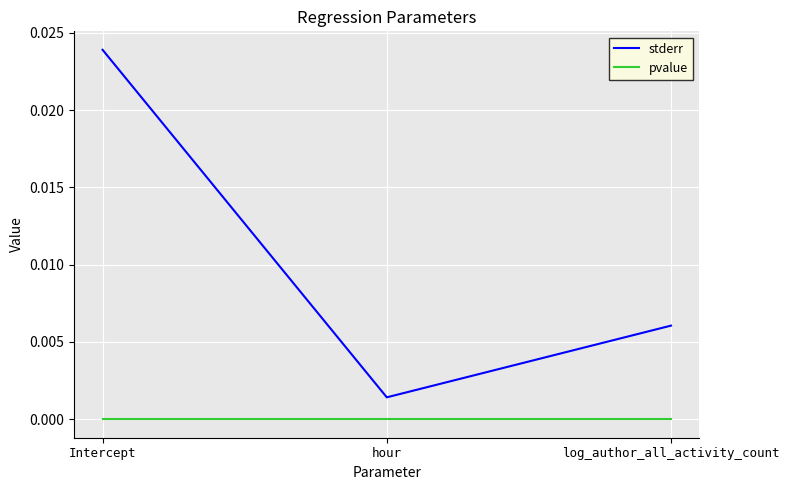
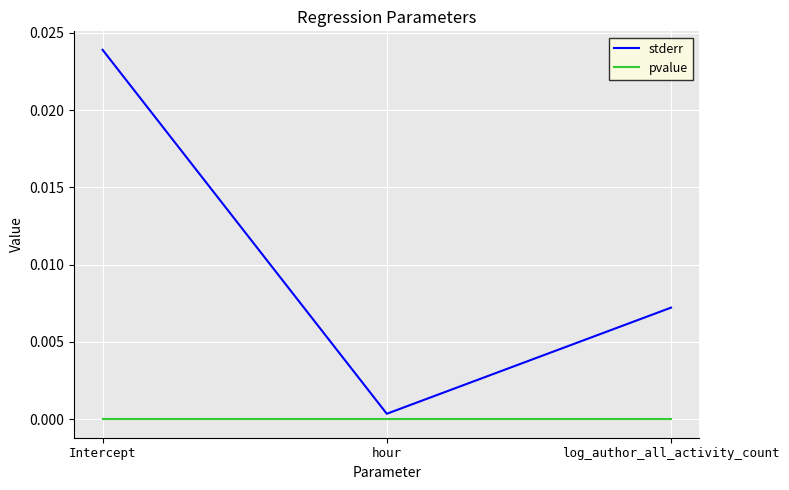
  {
    "stderr": {
      "Intercept": 0.0239,
-     "hour": 0.0014,
-     "log_author_all_activity_count": 0.0061
+     "hour": 0.0004,
+     "log_author_all_activity_count": 0.0072
    },
    "pvalue": {
      "Intercept": 0.0000,
      "hour": 0.0000,
      "log_author_all_activity_count": 0.0000
    }
  }
